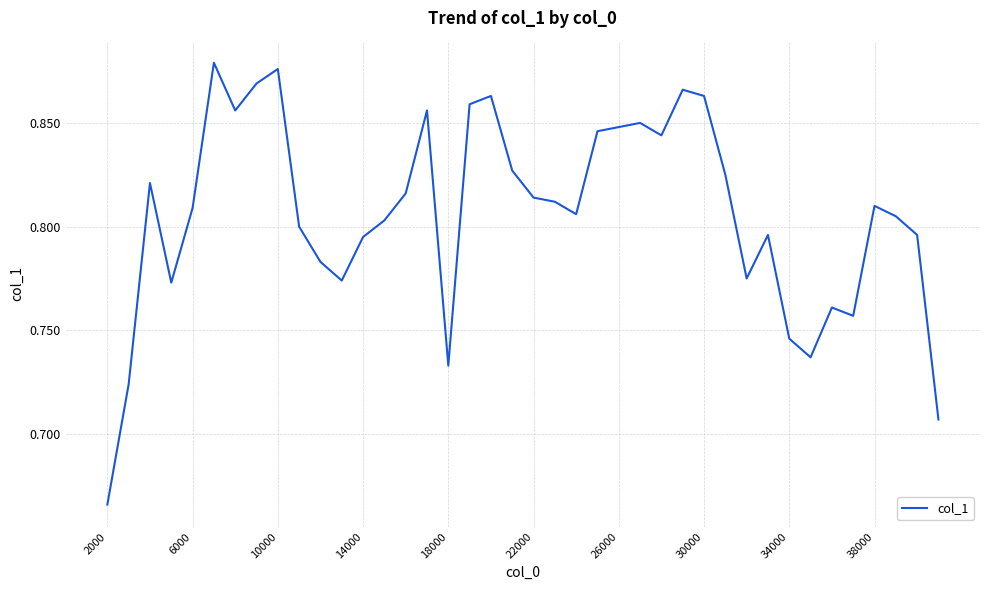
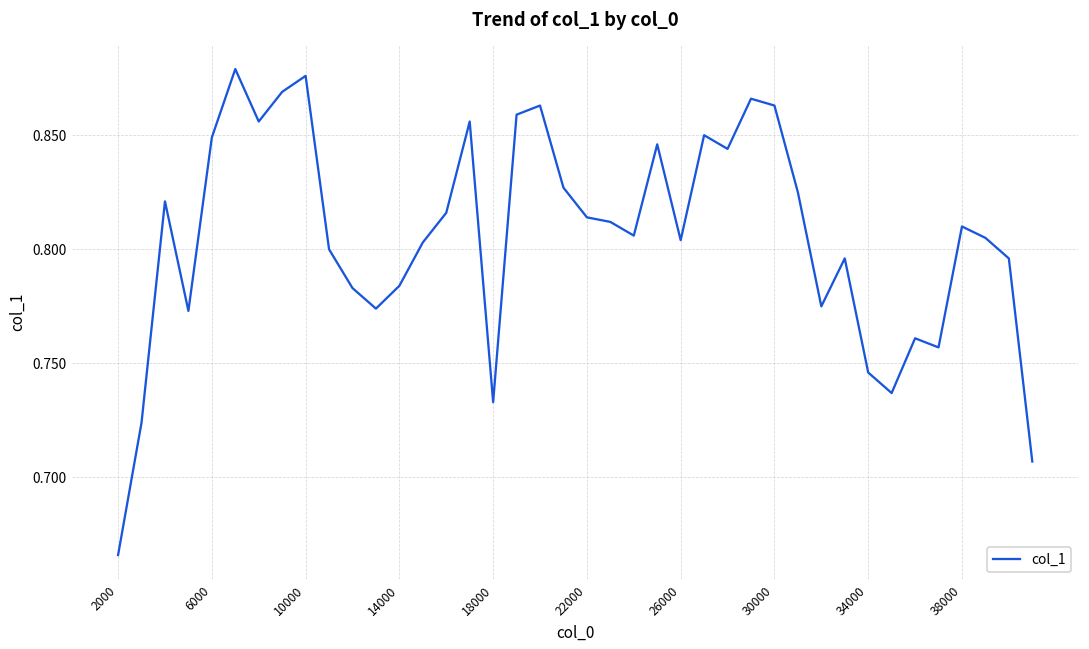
  {
    "2000": 0.666,
-   "6000": 0.809,
+   "6000": 0.849,
    "10000": 0.876,
-   "14000": 0.795,
+   "14000": 0.784,
    "18000": 0.733,
    "22000": 0.814,
-   "26000": 0.848,
+   "26000": 0.804,
    "30000": 0.863,
    "34000": 0.746,
    "38000": 0.810
  }
